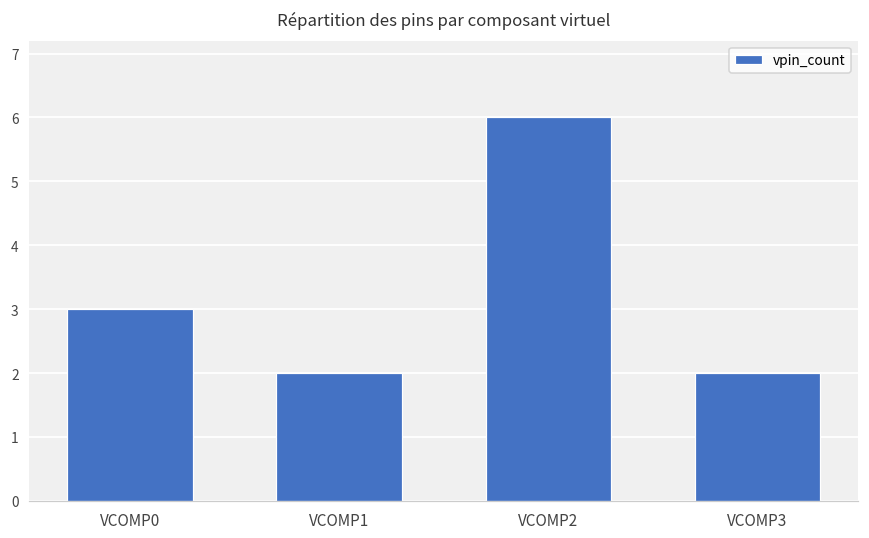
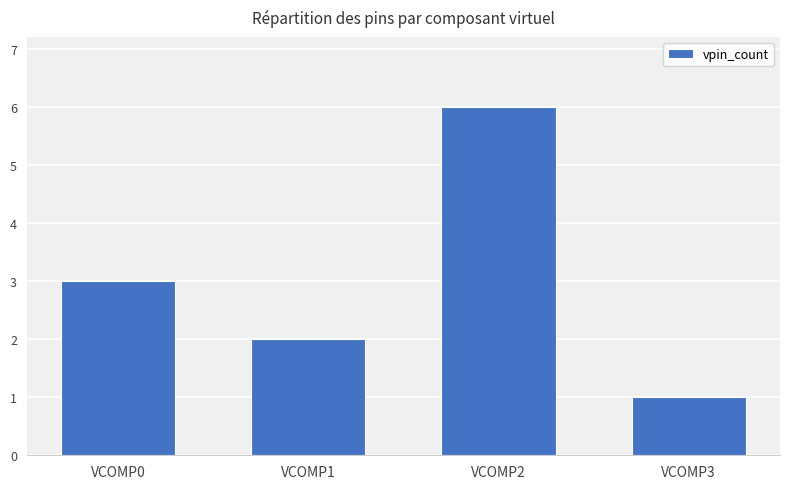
  {
    "VCOMP0": 3,
    "VCOMP1": 2,
    "VCOMP2": 6,
-   "VCOMP3": 2
+   "VCOMP3": 1
  }
